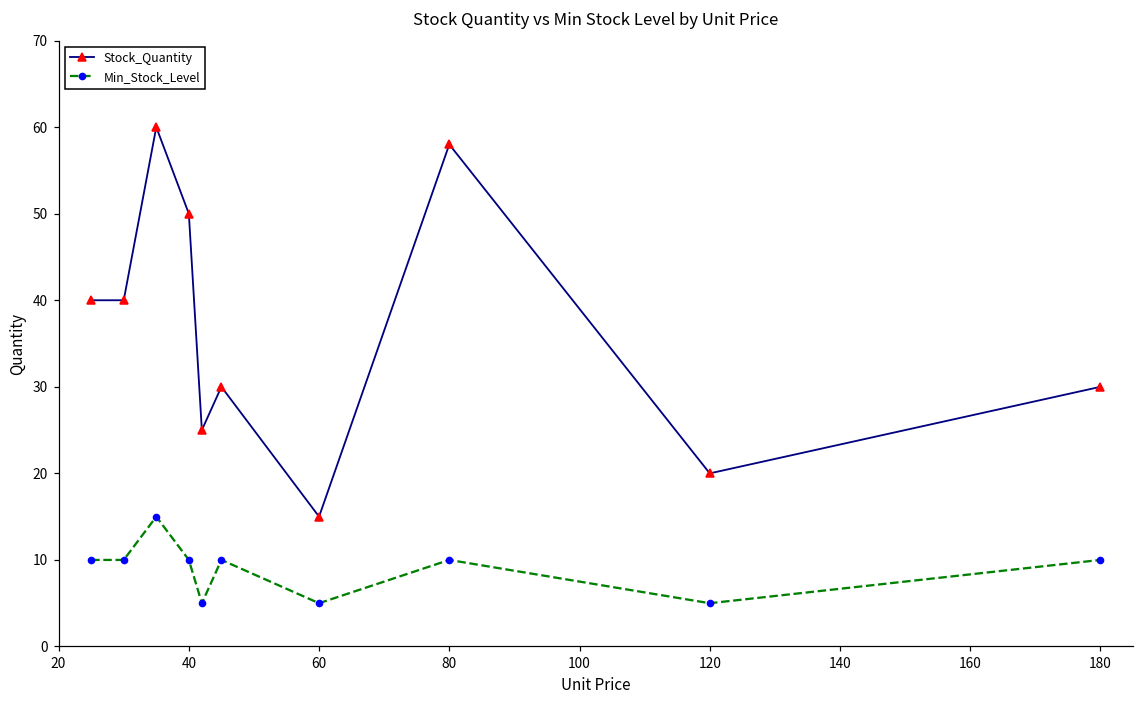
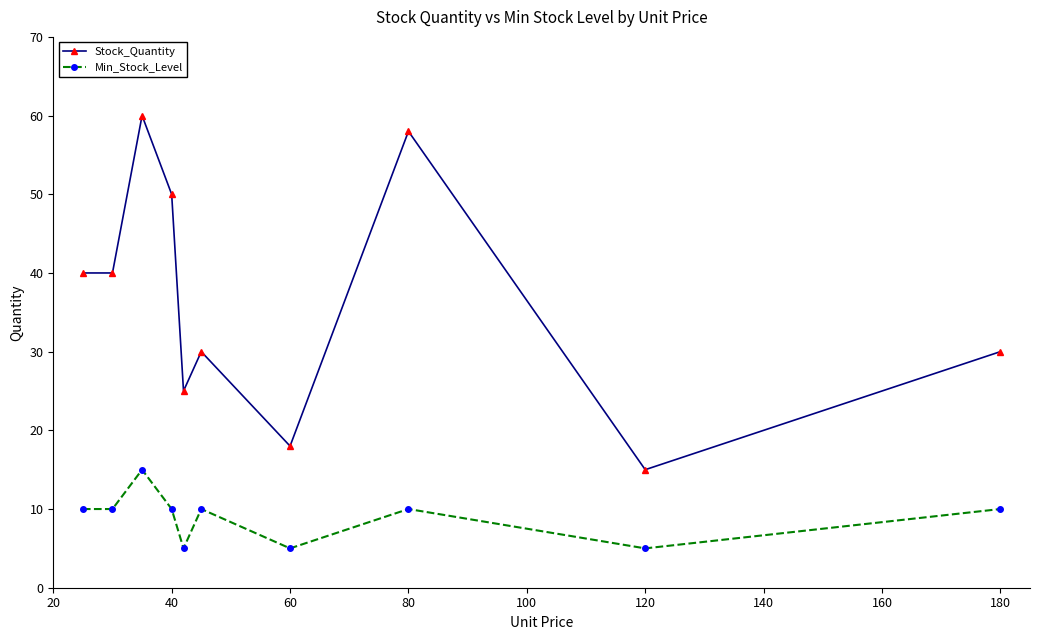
  {
    "Stock_Quantity": {
      "40": 50,
-     "60": 15,
+     "60": 18,
      "80": 58,
-     "120": 20,
+     "120": 15,
      "180": 30
    },
    "Min_Stock_Level": {
      "40": 10,
      "60": 5,
      "80": 10,
      "120": 5,
      "180": 10
    }
  }
